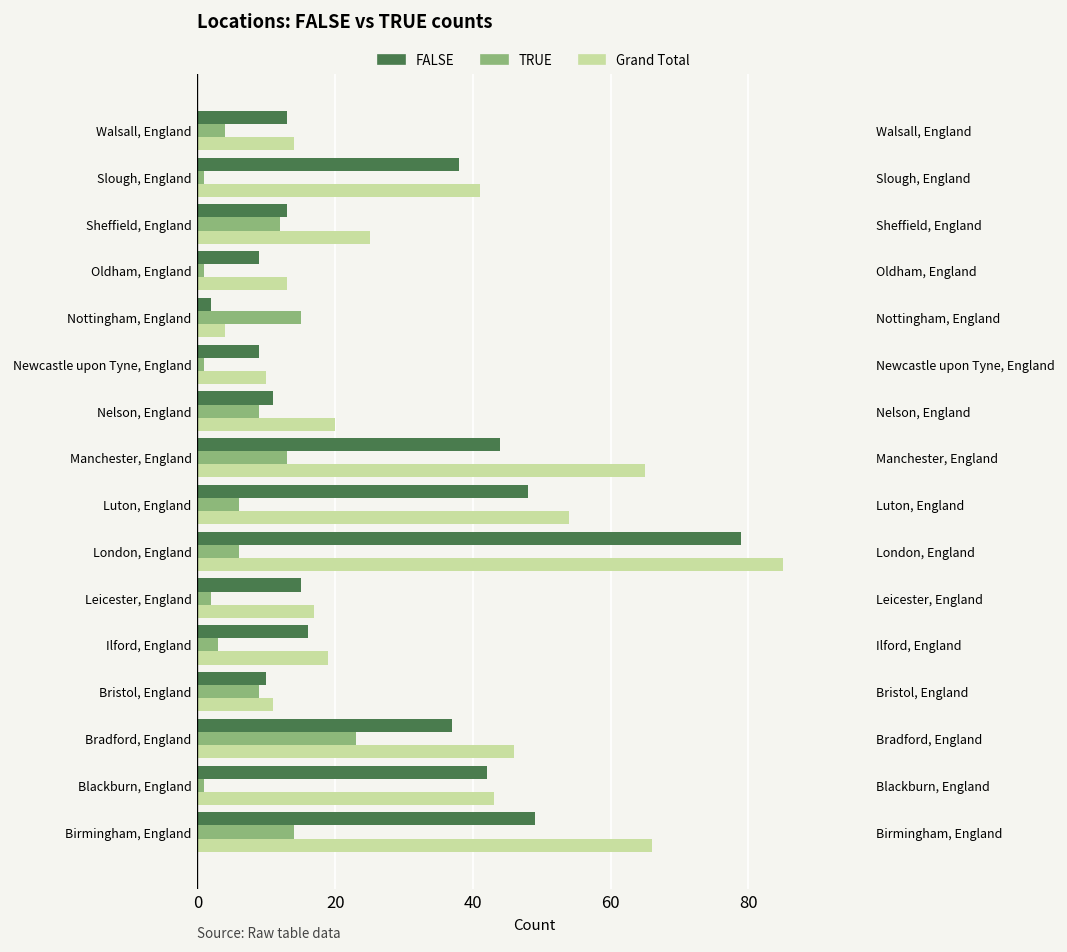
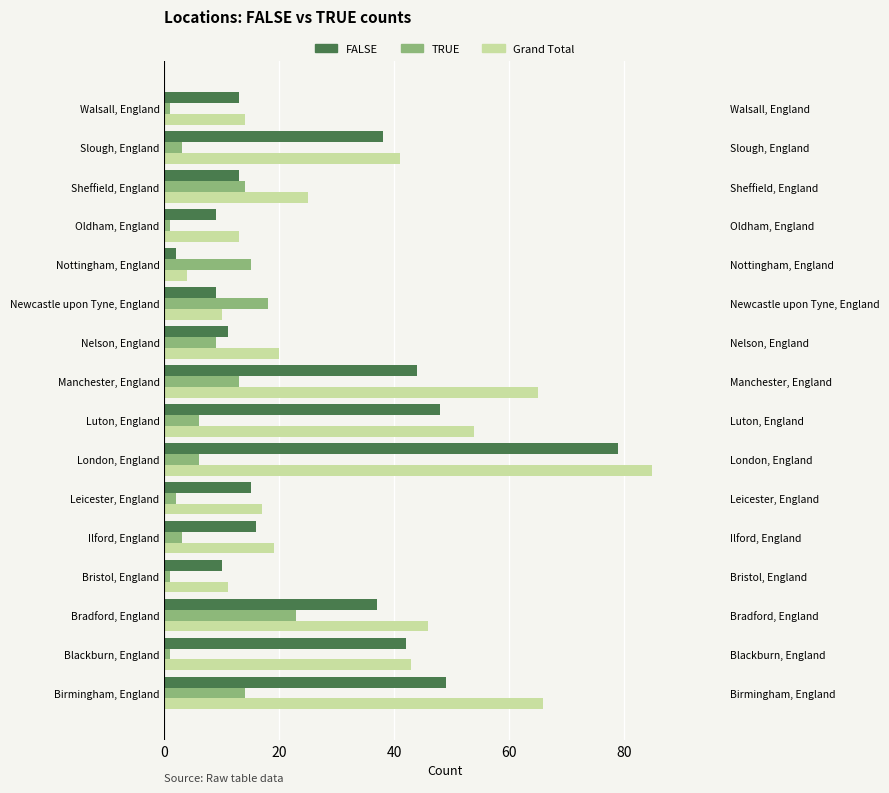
  {
    "TRUE": {
-     "Walsall, England": 4,
-     "Slough, England": 1,
-     "Sheffield, England": 12,
+     "Walsall, England": 1,
+     "Slough, England": 3,
+     "Sheffield, England": 14,
      "Oldham, England": 1,
      "Nottingham, England": 15,
-     "Newcastle upon Tyne, England": 1,
+     "Newcastle upon Tyne, England": 18,
      "Nelson, England": 9,
      "Manchester, England": 13,
      "Luton, England": 6,
      "London, England": 6,
      "Leicester, England": 2,
      "Ilford, England": 3,
-     "Bristol, England": 9,
+     "Bristol, England": 1,
      "Bradford, England": 23,
      "Blackburn, England": 1,
      "Birmingham, England": 14
    }
  }
